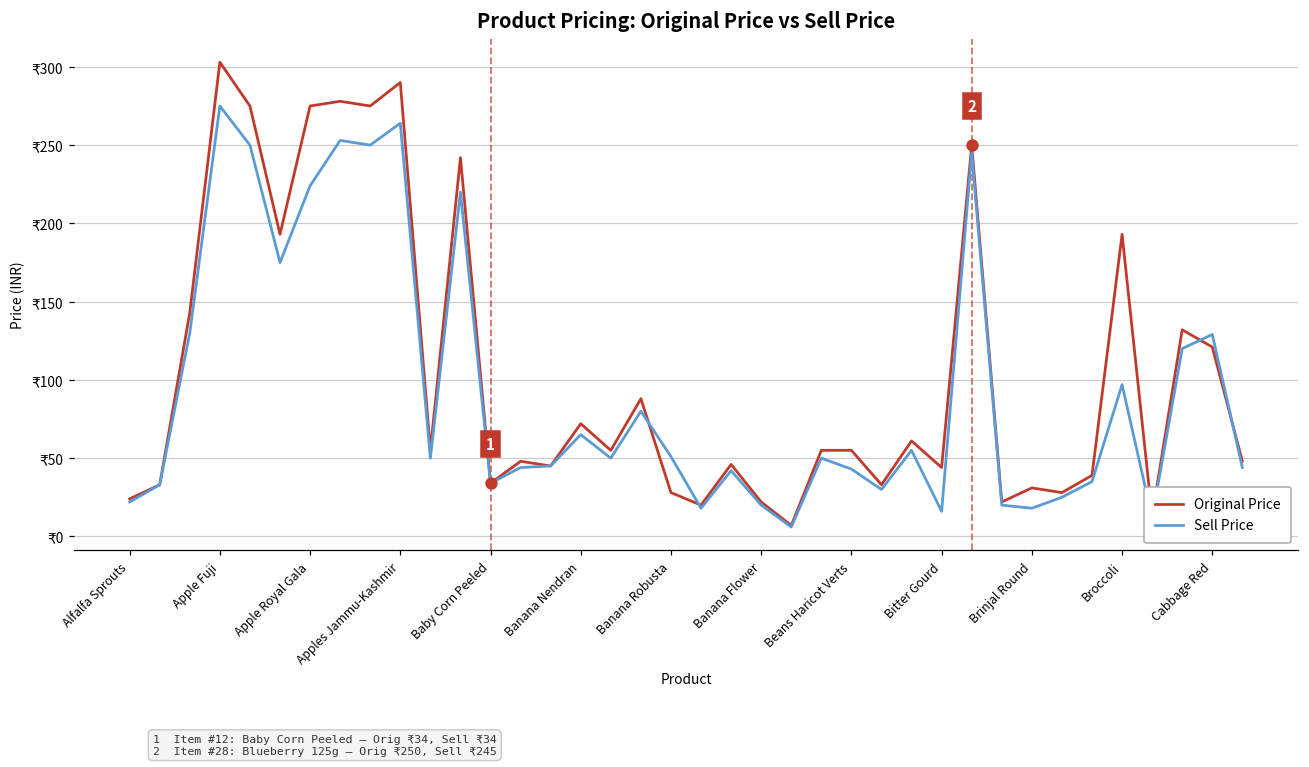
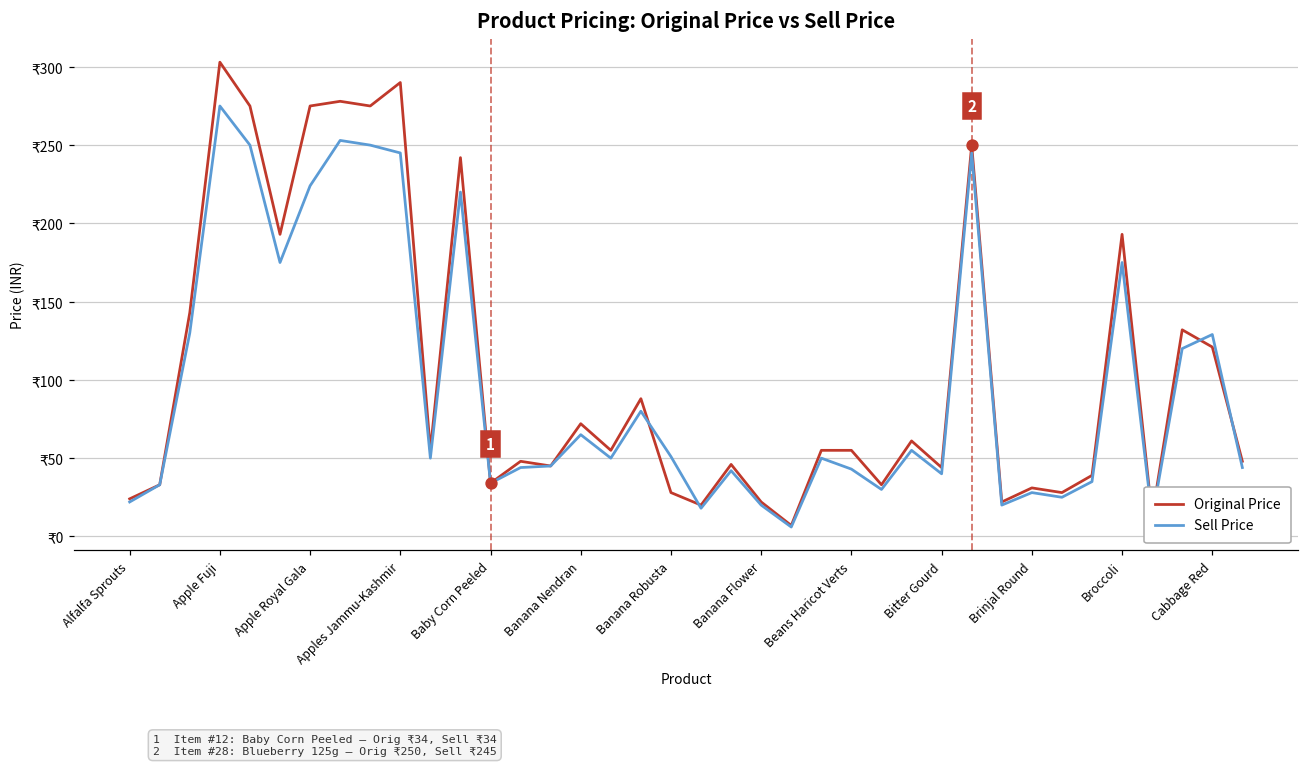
  {
    "Sell Price": {
      "Alfalfa Sprouts": "₹22",
      "Apple Fuji": "₹275",
      "Apple Royal Gala": "₹224",
-     "Apples Jammu-Kashmir": "₹264",
+     "Apples Jammu-Kashmir": "₹245",
      "Banana Nendran": "₹65",
      "Banana Robusta": "₹51",
      "Banana Flower": "₹20",
      "Beans Haricot Verts": "₹43",
-     "Bitter Gourd": "₹16",
-     "Brinjal Round": "₹18",
-     "Broccoli": "₹97",
+     "Bitter Gourd": "₹40",
+     "Brinjal Round": "₹28",
+     "Broccoli": "₹175",
      "Cabbage Red": "₹129"
    }
  }
